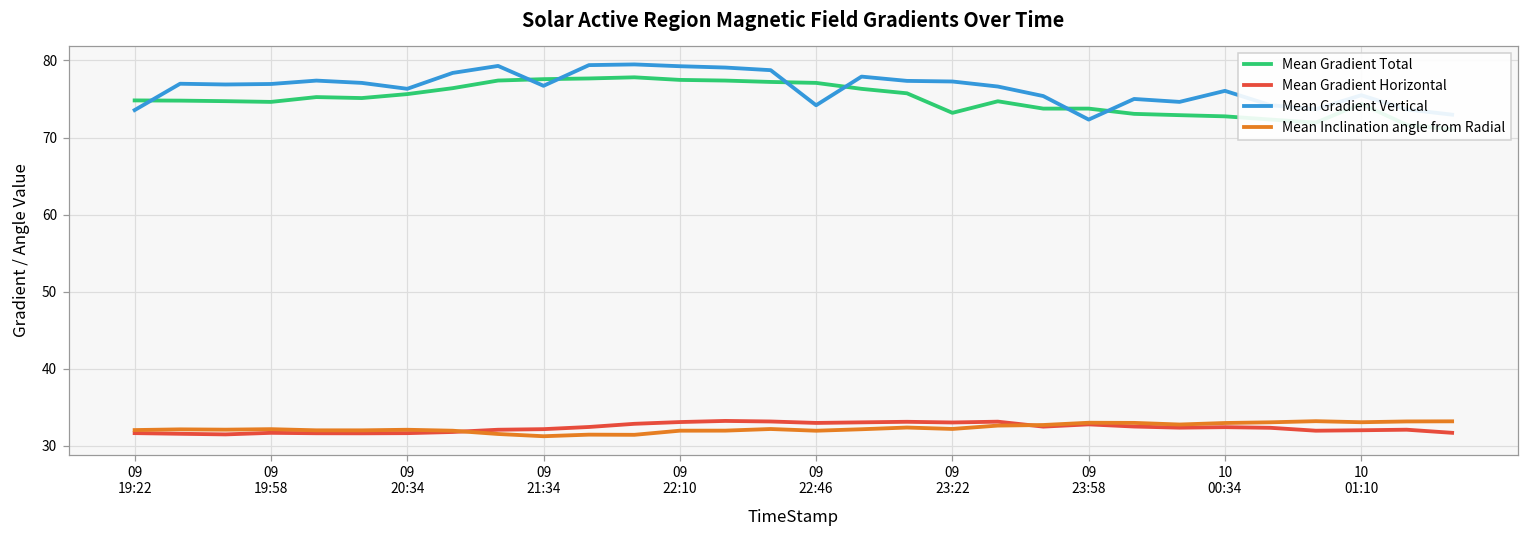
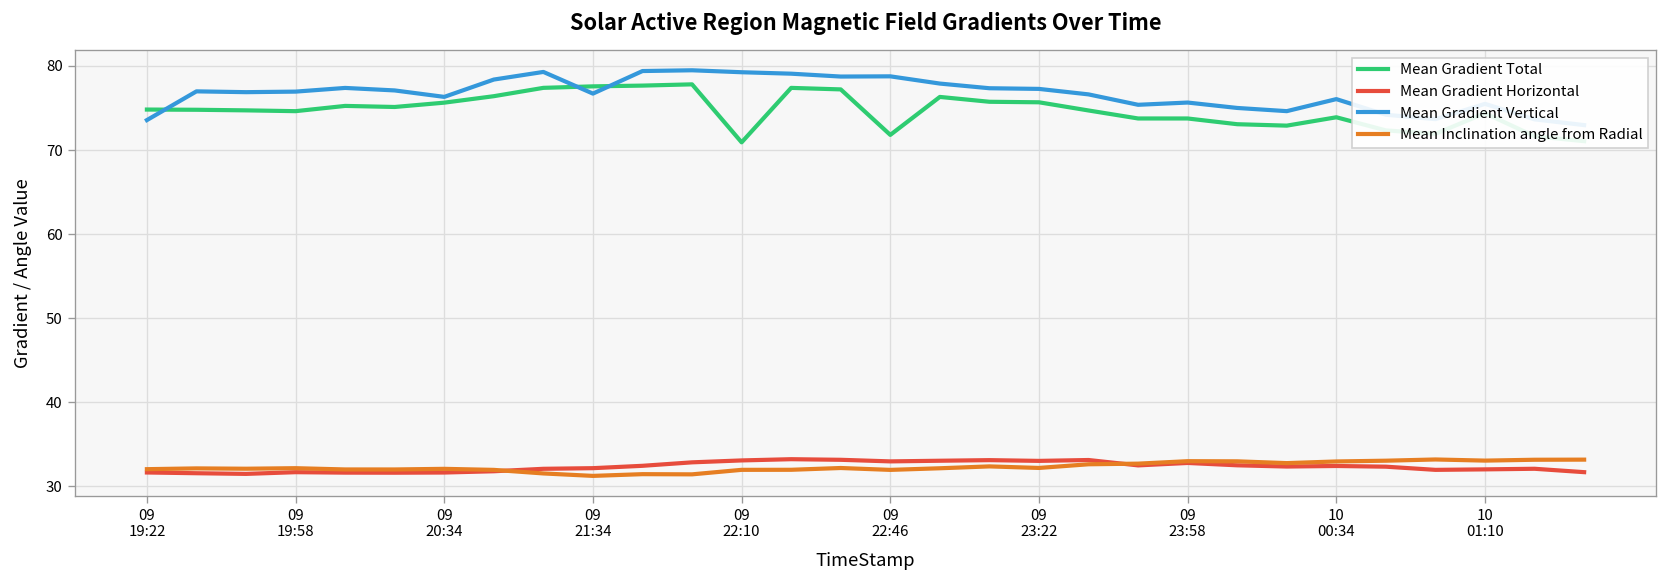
  {
    "Mean Gradient Total": {
      "09 19:22": 75,
      "09 19:58": 75,
      "09 20:34": 76,
      "09 21:34": 78,
-     "09 22:10": 77,
-     "09 22:46": 77,
-     "09 23:22": 73,
+     "09 22:10": 71,
+     "09 22:46": 72,
+     "09 23:22": 76,
      "09 23:58": 74,
-     "10 00:34": 73
+     "10 00:34": 74
    },
    "Mean Gradient Vertical": {
      "09 19:22": 74,
      "09 19:58": 77,
      "09 20:34": 76,
      "09 21:34": 77,
      "09 22:10": 79,
-     "09 22:46": 74,
+     "09 22:46": 79,
      "09 23:22": 77,
-     "09 23:58": 72,
+     "09 23:58": 76,
      "10 00:34": 76
    }
  }
